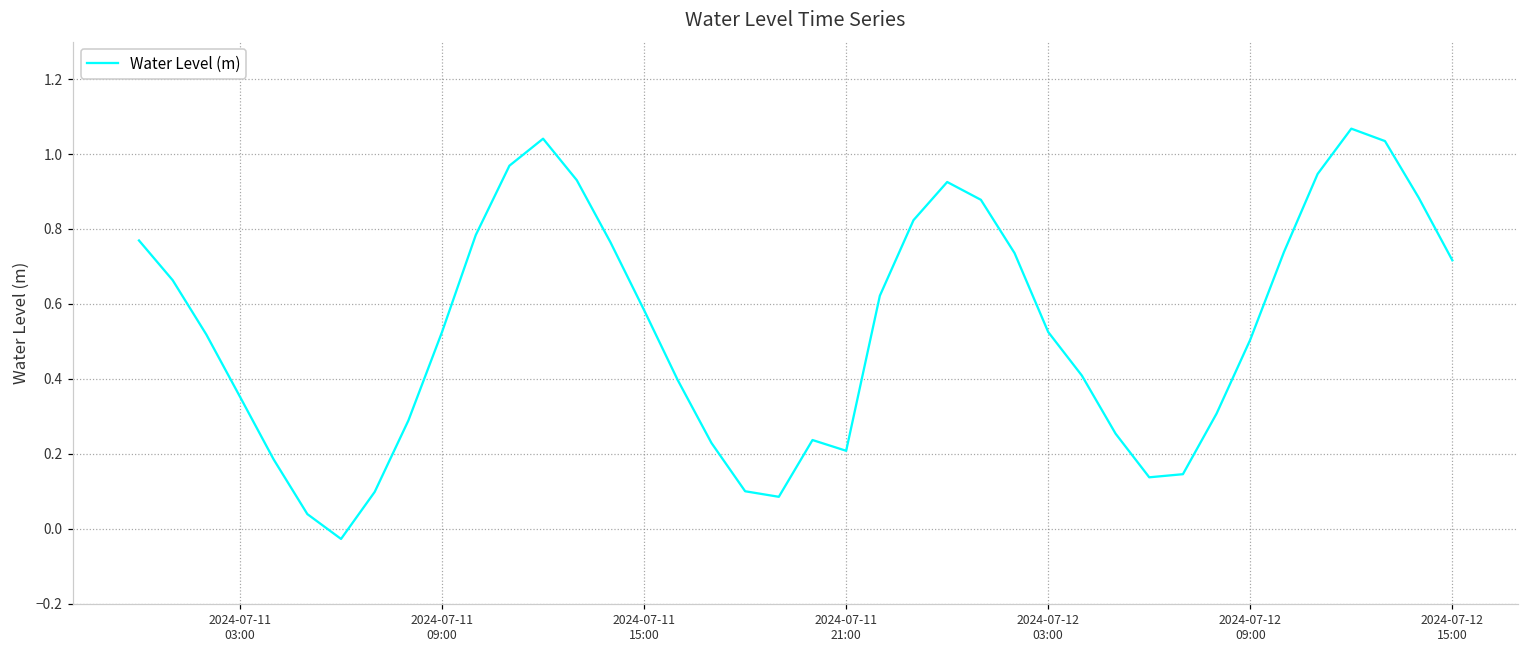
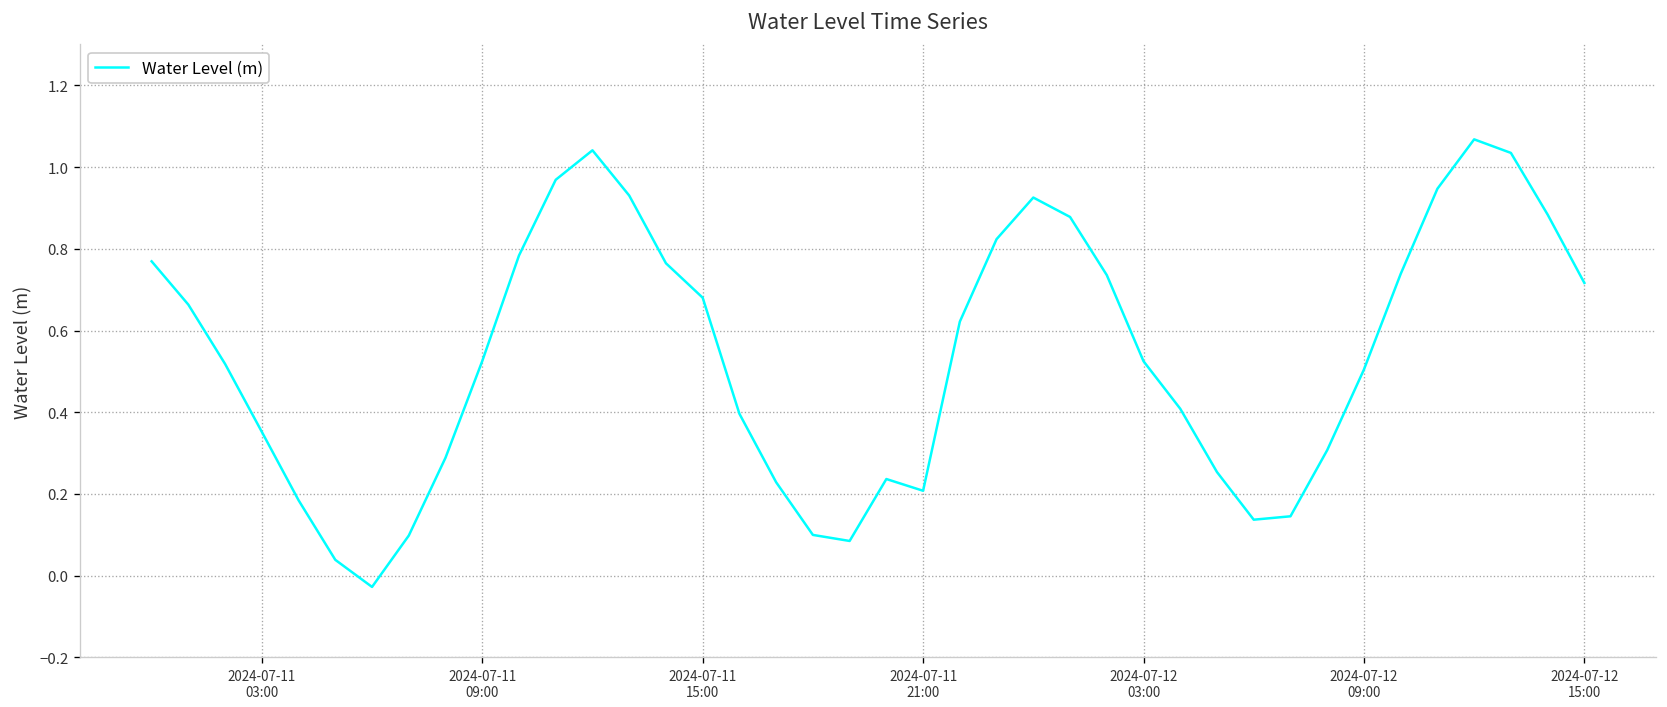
  {
    "2024-07-11 03:00": 0.35,
    "2024-07-11 09:00": 0.53,
-   "2024-07-11 15:00": 0.58,
+   "2024-07-11 15:00": 0.68,
    "2024-07-11 21:00": 0.21,
    "2024-07-12 03:00": 0.52,
    "2024-07-12 09:00": 0.50,
    "2024-07-12 15:00": 0.72
  }
